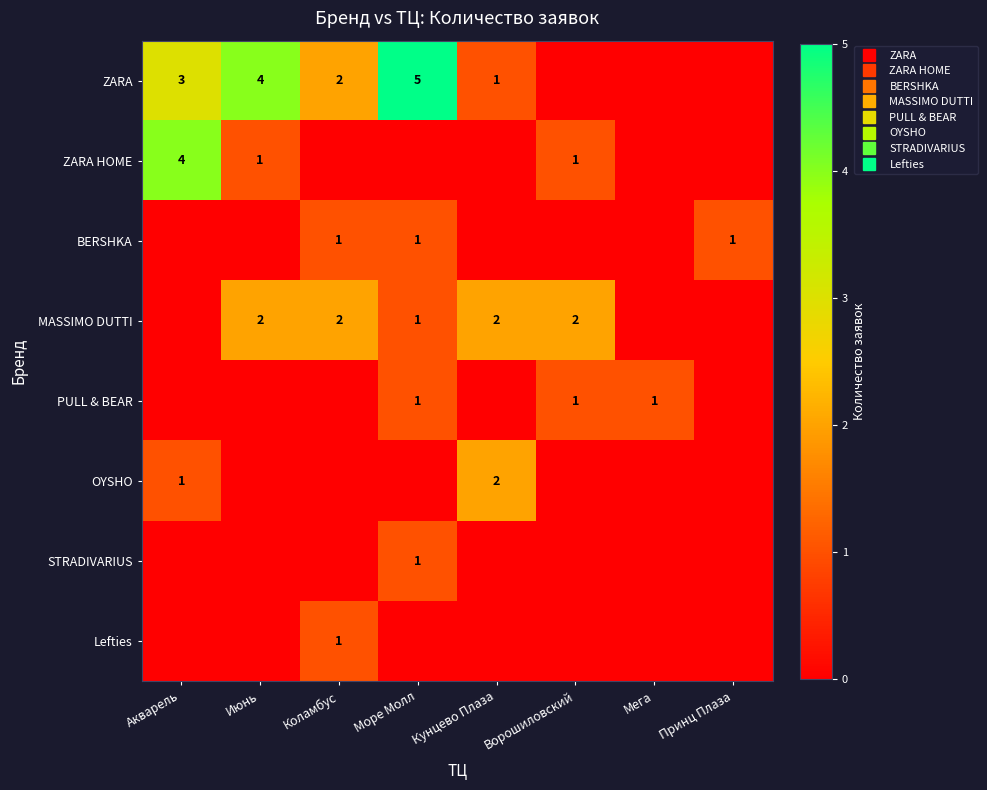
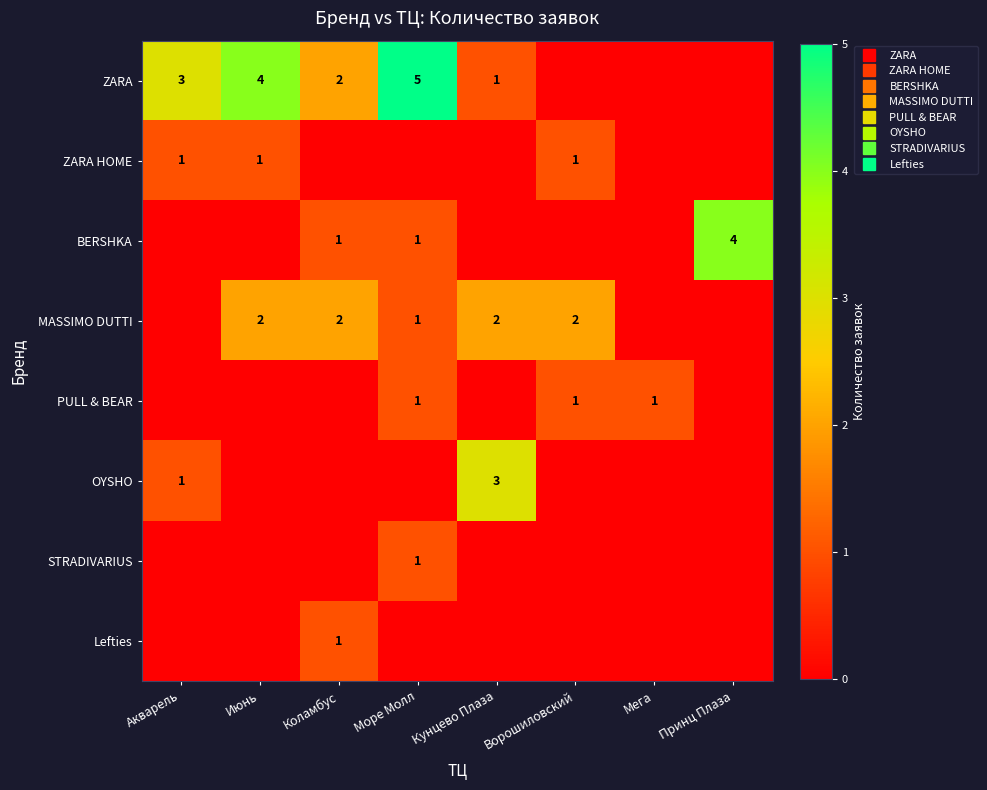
  {
    "ZARA": {
      "Акварель": 3,
      "Июнь": 4,
      "Коламбус": 2,
      "Море Молл": 5,
      "Кунцево Плаза": 1
    },
    "ZARA HOME": {
-     "Акварель": 4,
+     "Акварель": 1,
      "Июнь": 1,
      "Ворошиловский": 1
    },
    "BERSHKA": {
      "Коламбус": 1,
      "Море Молл": 1,
-     "Принц Плаза": 1
+     "Принц Плаза": 4
    },
    "MASSIMO DUTTI": {
      "Июнь": 2,
      "Коламбус": 2,
      "Море Молл": 1,
      "Кунцево Плаза": 2,
      "Ворошиловский": 2
    },
    "PULL & BEAR": {
      "Море Молл": 1,
      "Ворошиловский": 1,
      "Мега": 1
    },
    "OYSHO": {
      "Акварель": 1,
-     "Кунцево Плаза": 2
+     "Кунцево Плаза": 3
    },
    "STRADIVARIUS": {
      "Море Молл": 1
    },
    "Lefties": {
      "Коламбус": 1
    }
  }
